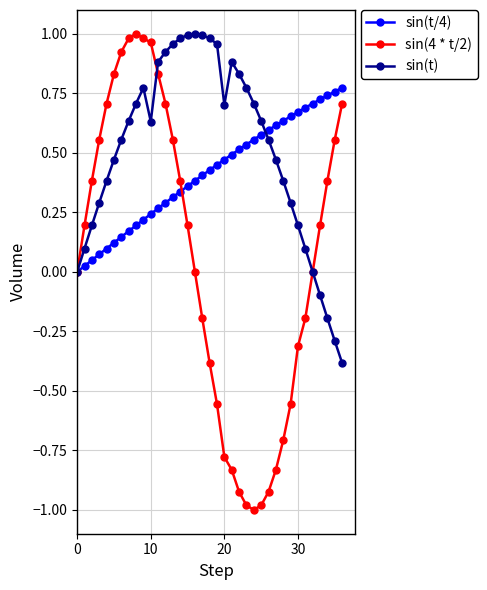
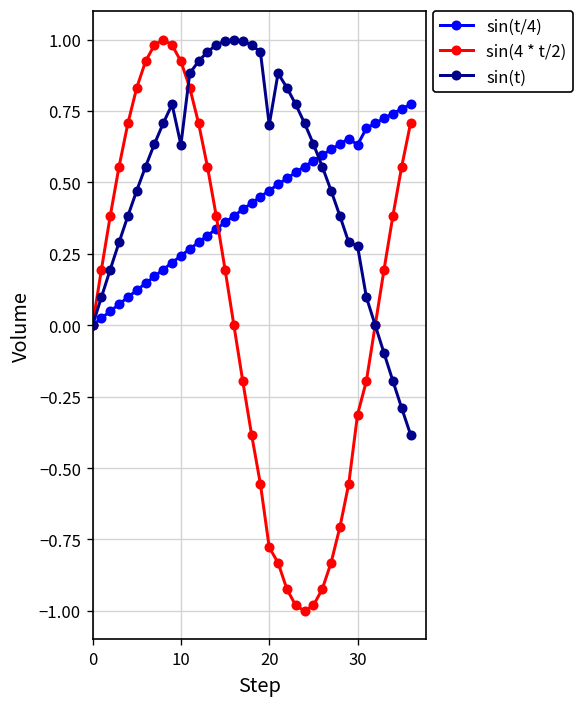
  {
    "sin(t/4)": {
      "10": 0.24,
      "20": 0.47,
-     "30": 0.67
+     "30": 0.63
    },
    "sin(4 * t/2)": {
-     "10": 0.96,
+     "10": 0.92,
      "20": -0.78,
      "30": -0.31
    },
    "sin(t)": {
      "10": 0.63,
      "20": 0.70,
-     "30": 0.20
+     "30": 0.28
    }
  }
